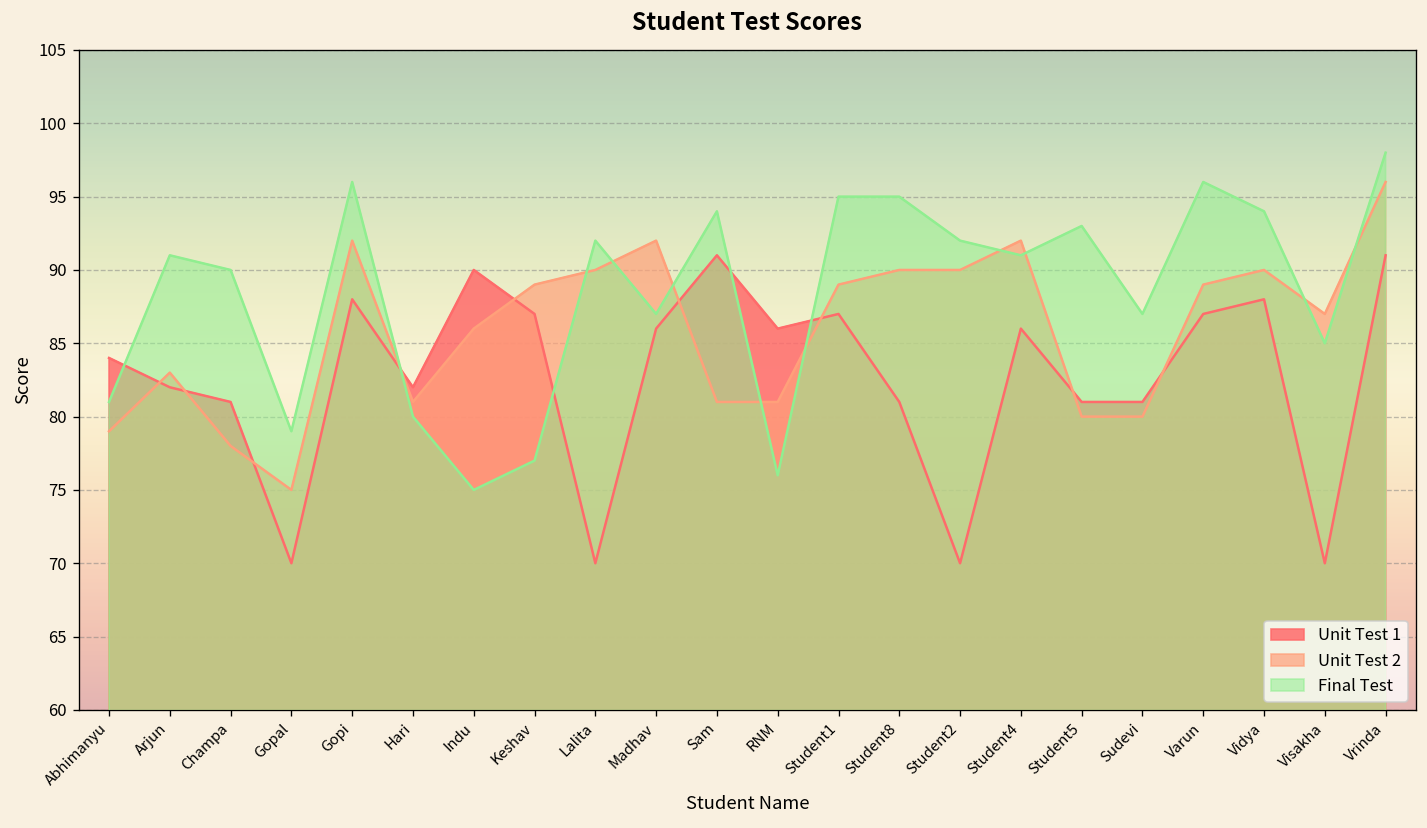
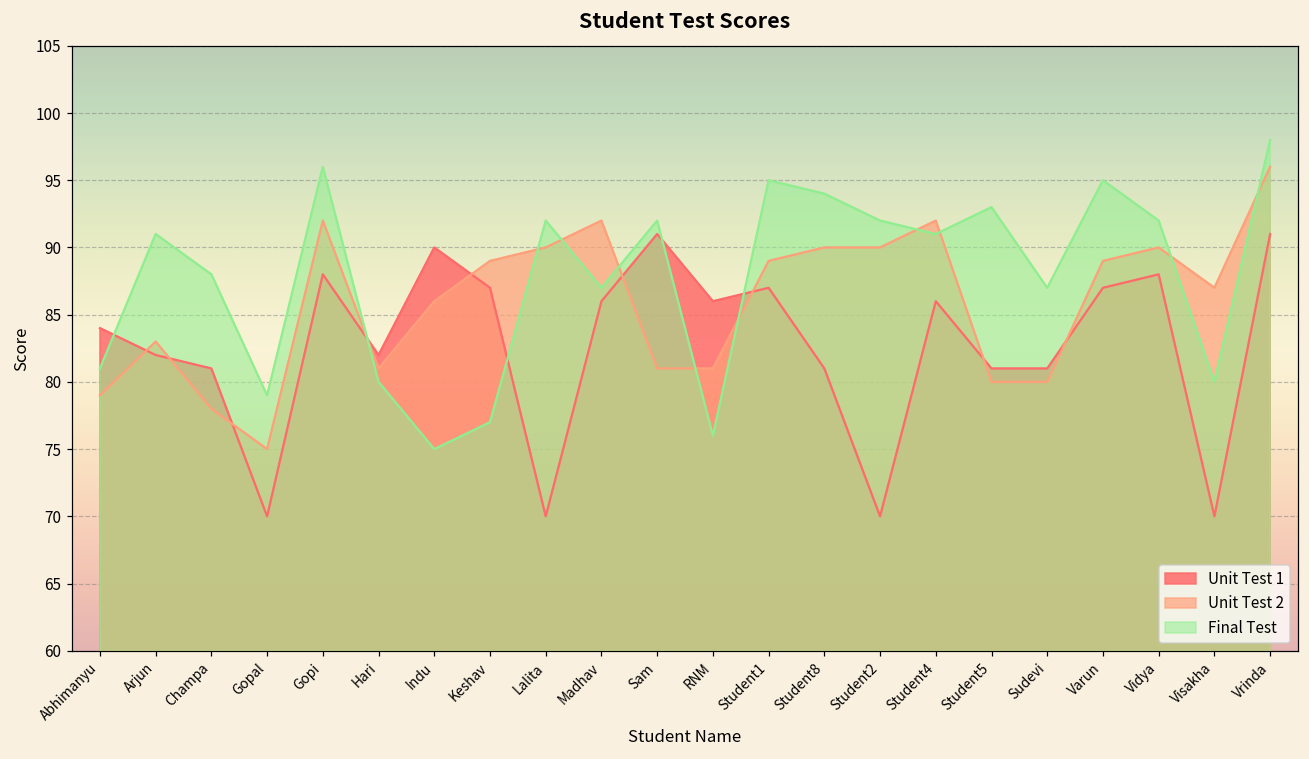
  {
    "Final Test": {
      "Abhimanyu": 81,
      "Arjun": 91,
-     "Champa": 90,
+     "Champa": 88,
      "Gopal": 79,
      "Gopi": 96,
      "Hari": 80,
      "Indu": 75,
      "Keshav": 77,
      "Lalita": 92,
      "Madhav": 87,
-     "Sam": 94,
+     "Sam": 92,
      "RNM": 76,
      "Student1": 95,
-     "Student8": 95,
+     "Student8": 94,
      "Student2": 92,
      "Student4": 91,
      "Student5": 93,
      "Sudevi": 87,
-     "Varun": 96,
-     "Vidya": 94,
-     "Visakha": 85,
+     "Varun": 95,
+     "Vidya": 92,
+     "Visakha": 80,
      "Vrinda": 98
    }
  }
